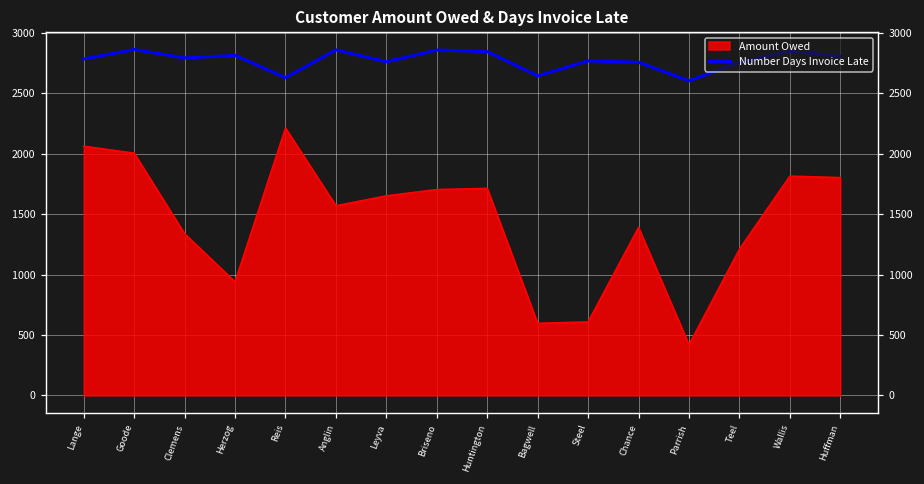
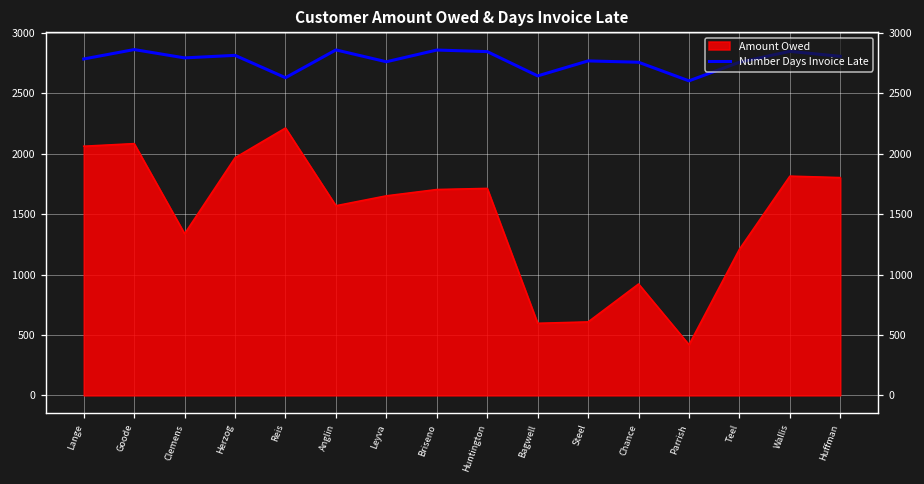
  {
    "Amount Owed": {
      "Lange": 2060,
-     "Goode": 2010,
+     "Goode": 2080,
      "Clemens": 1340,
-     "Herzog": 940,
+     "Herzog": 1970,
      "Reis": 2210,
      "Anglin": 1570,
      "Leyva": 1650,
      "Briseno": 1700,
      "Huntington": 1710,
      "Bagwell": 600,
      "Steel": 610,
-     "Chance": 1390,
+     "Chance": 920,
      "Parrish": 420,
      "Teel": 1210,
      "Wallis": 1820,
      "Huffman": 1800
    },
    "Number Days Invoice Late": {
      "Lange": 2790,
      "Goode": 2860,
      "Clemens": 2790,
      "Herzog": 2820,
      "Reis": 2630,
      "Anglin": 2860,
      "Leyva": 2760,
      "Briseno": 2860,
      "Huntington": 2850,
      "Bagwell": 2650,
      "Steel": 2770,
      "Chance": 2760,
      "Parrish": 2600
    }
  }
